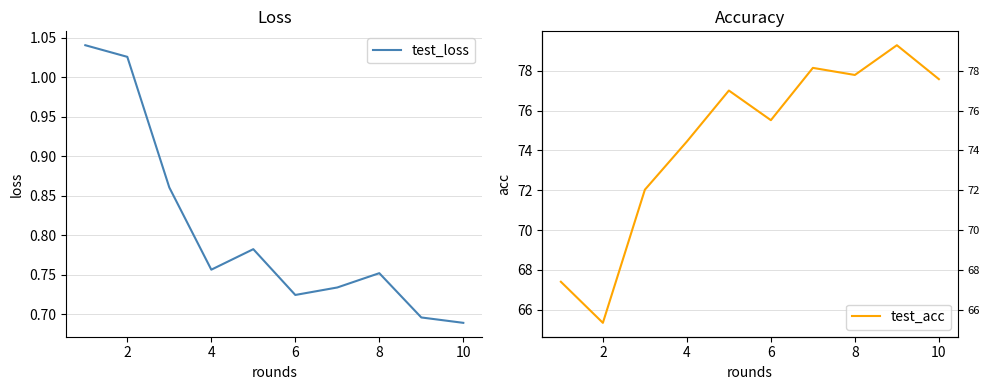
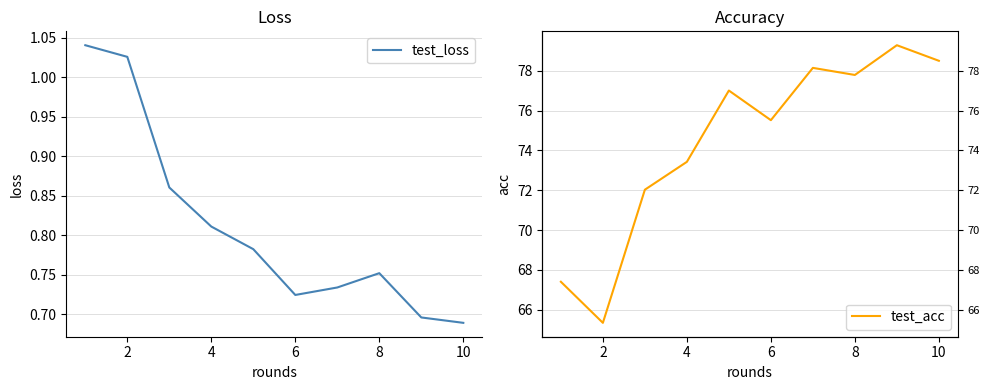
  {
    "Loss": {
      "2": 1.03,
-     "4": 0.76,
+     "4": 0.81,
      "6": 0.72,
      "8": 0.75,
      "10": 0.69
    },
    "Accuracy": {
      "2": 65.3,
-     "4": 74.4,
+     "4": 73.4,
      "6": 75.5,
      "8": 77.8,
-     "10": 77.6
+     "10": 78.5
    }
  }
